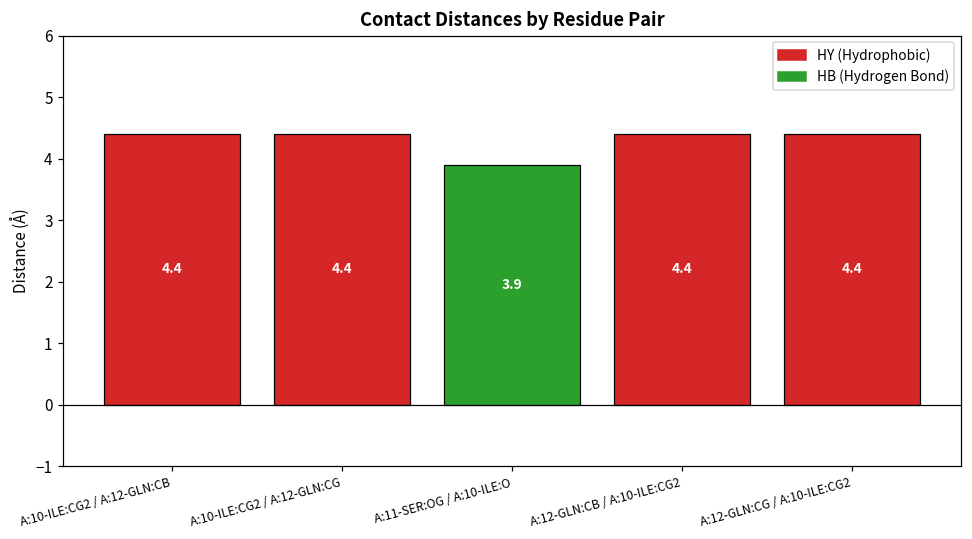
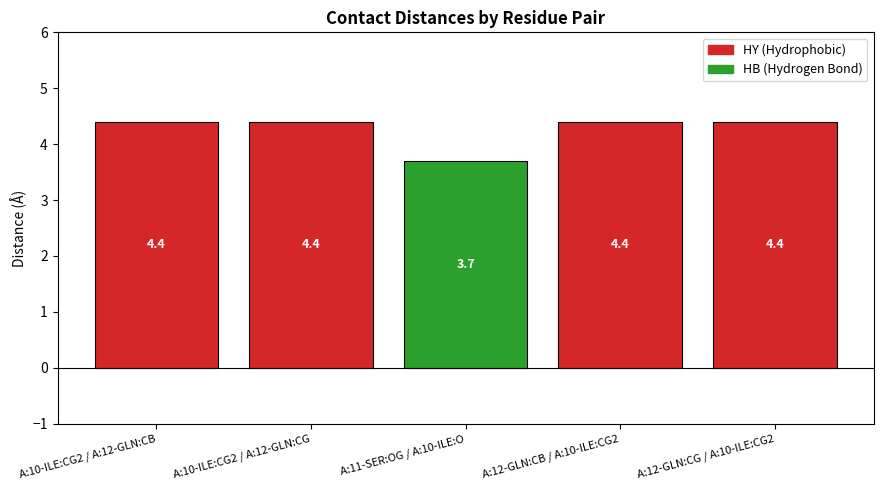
  {
    "A:10-ILE:CG2 / A:12-GLN:CB": 4.4,
    "A:10-ILE:CG2 / A:12-GLN:CG": 4.4,
-   "A:11-SER:OG / A:10-ILE:O": 3.9,
+   "A:11-SER:OG / A:10-ILE:O": 3.7,
    "A:12-GLN:CB / A:10-ILE:CG2": 4.4,
    "A:12-GLN:CG / A:10-ILE:CG2": 4.4
  }
